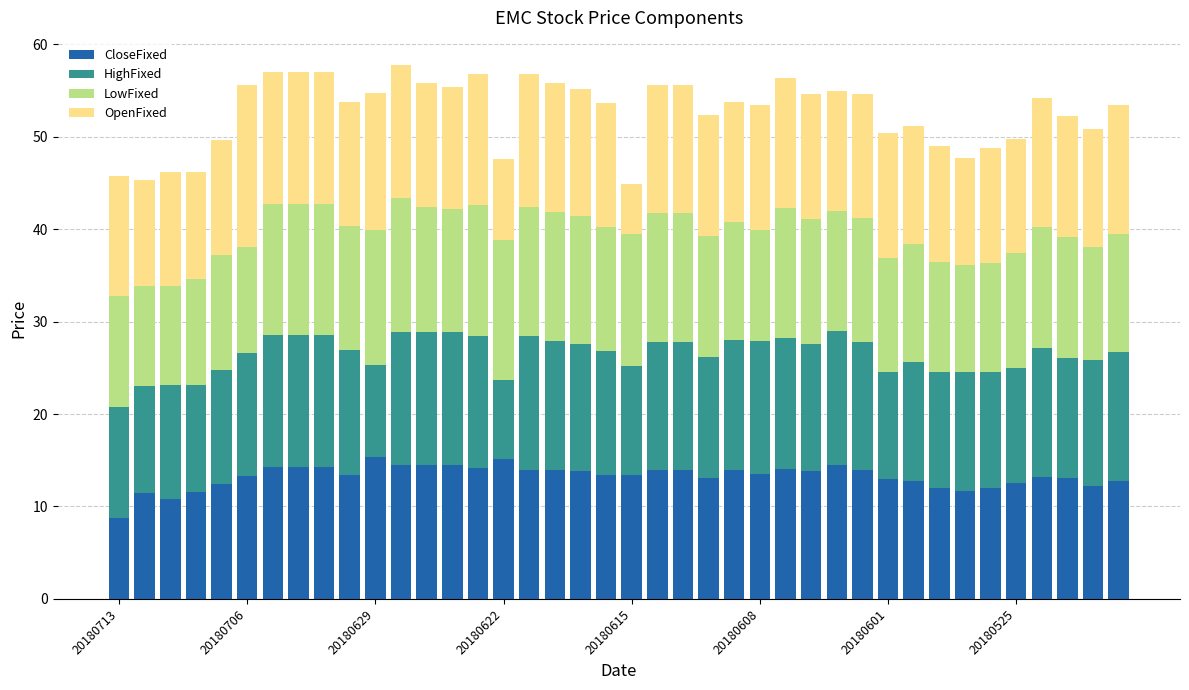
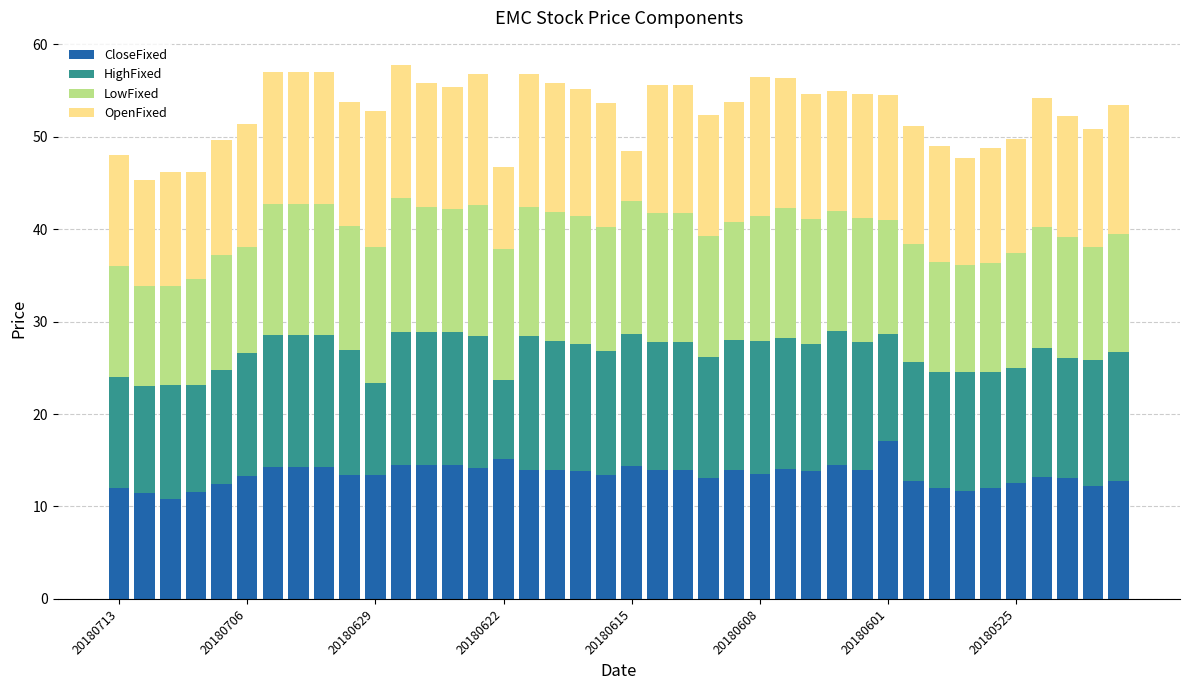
  {
    "CloseFixed": {
-     "20180713": 9,
+     "20180713": 12,
      "20180706": 13,
-     "20180629": 15,
+     "20180629": 13,
      "20180622": 15,
-     "20180615": 13,
+     "20180615": 14,
      "20180608": 14,
-     "20180601": 13,
+     "20180601": 17,
      "20180525": 13
    },
    "HighFixed": {
      "20180713": 12,
      "20180706": 13,
      "20180629": 10,
      "20180622": 9,
-     "20180615": 12,
+     "20180615": 14,
      "20180608": 14,
      "20180601": 12,
      "20180525": 13
    },
    "LowFixed": {
      "20180713": 12,
      "20180706": 12,
      "20180629": 15,
-     "20180622": 15,
+     "20180622": 14,
      "20180615": 14,
-     "20180608": 12,
+     "20180608": 14,
      "20180601": 12,
      "20180525": 12
    },
    "OpenFixed": {
-     "20180713": 13,
-     "20180706": 18,
+     "20180713": 12,
+     "20180706": 13,
      "20180629": 15,
      "20180622": 9,
      "20180615": 5,
-     "20180608": 14,
+     "20180608": 15,
      "20180601": 14,
      "20180525": 12
    }
  }
